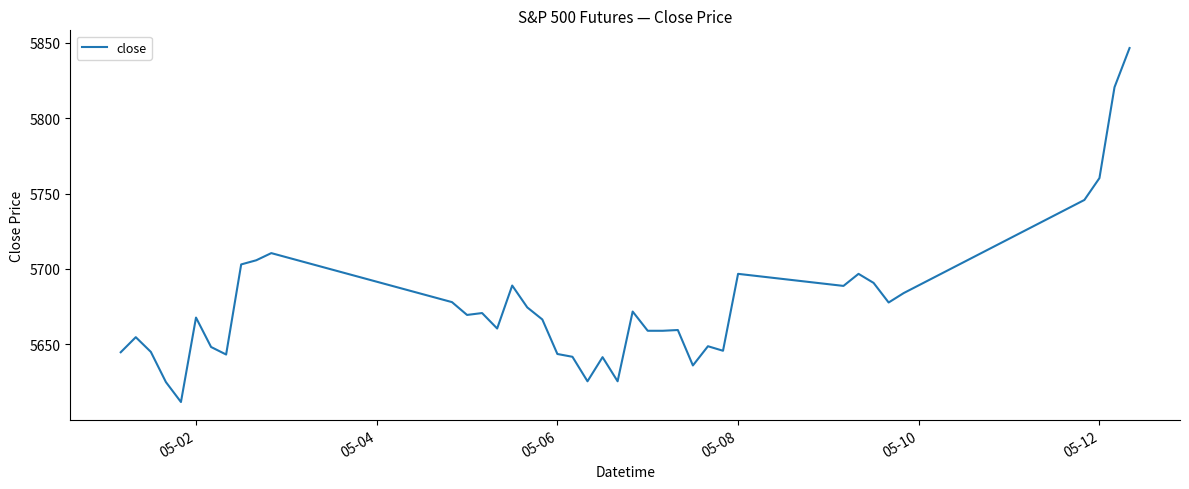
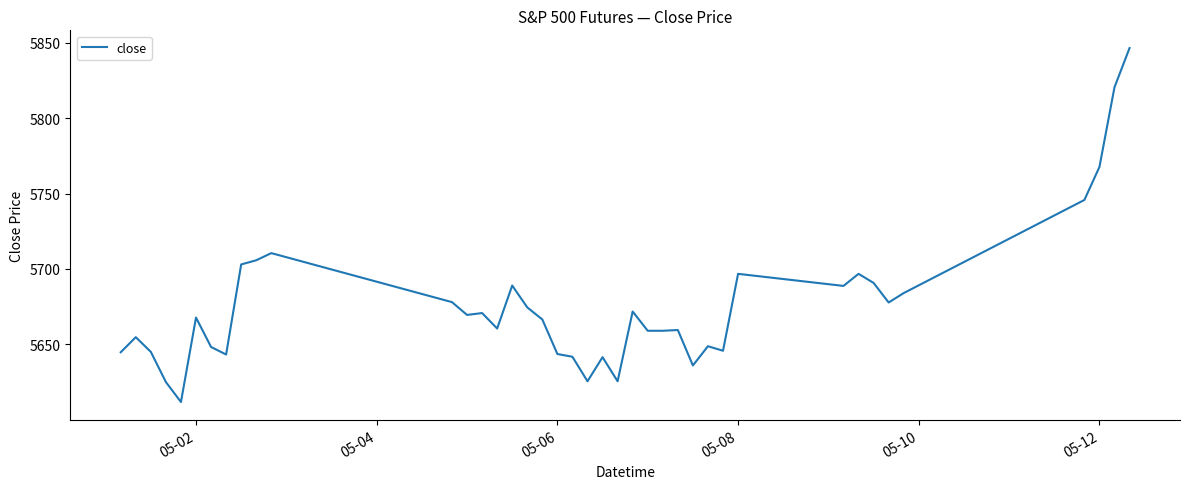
  {
    "05-02": 5668,
    "05-06": 5644,
    "05-08": 5697,
-   "05-12": 5760
+   "05-12": 5768
  }
